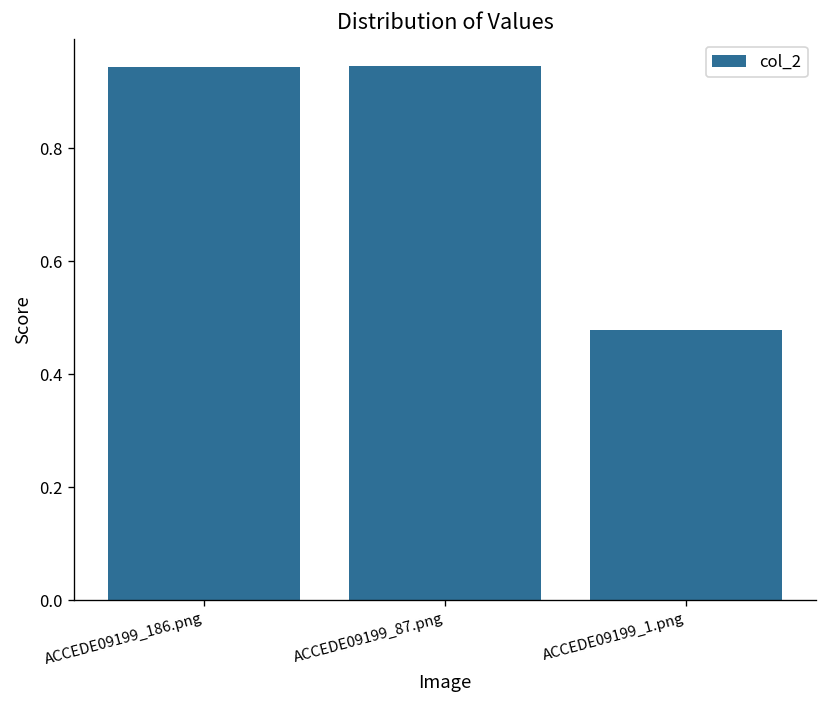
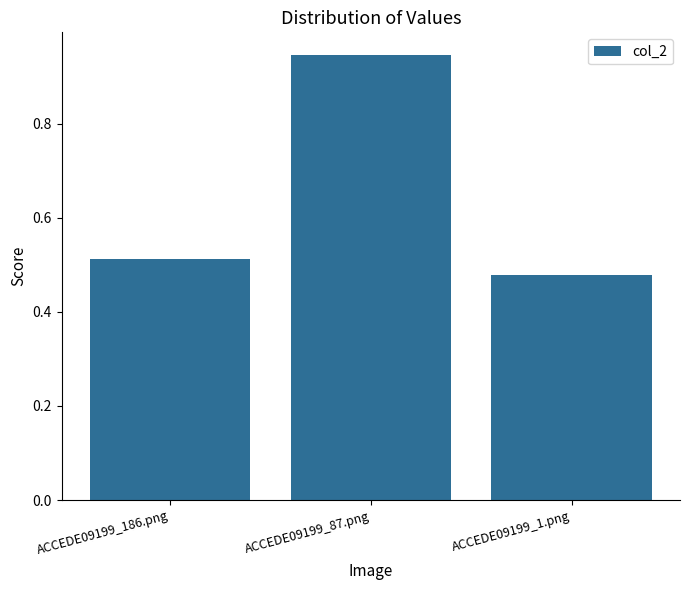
  {
-   "ACCEDE09199_186.png": 0.94,
+   "ACCEDE09199_186.png": 0.51,
    "ACCEDE09199_87.png": 0.95,
    "ACCEDE09199_1.png": 0.48
  }
